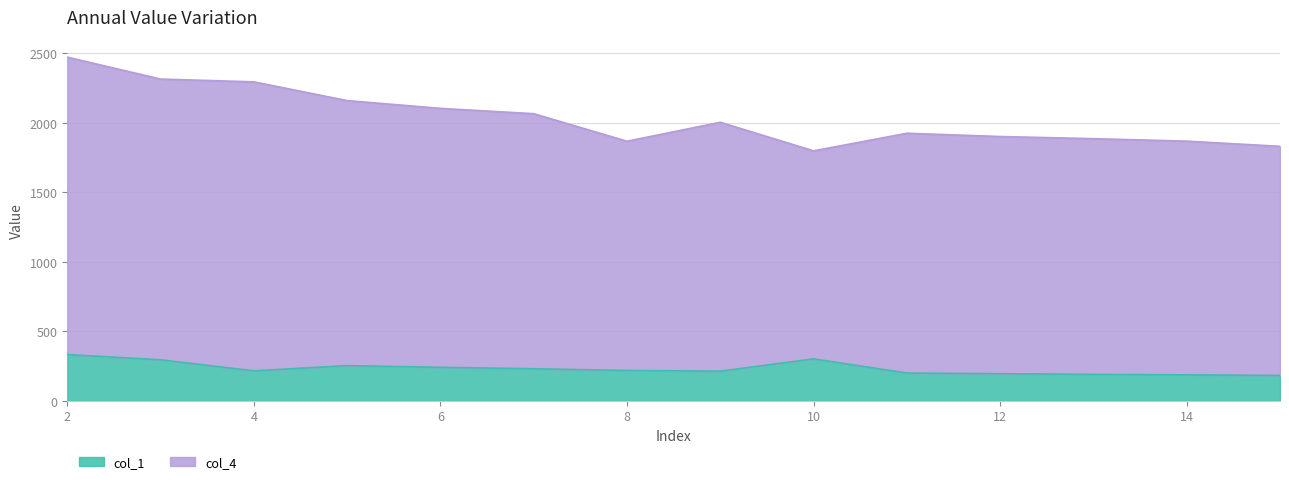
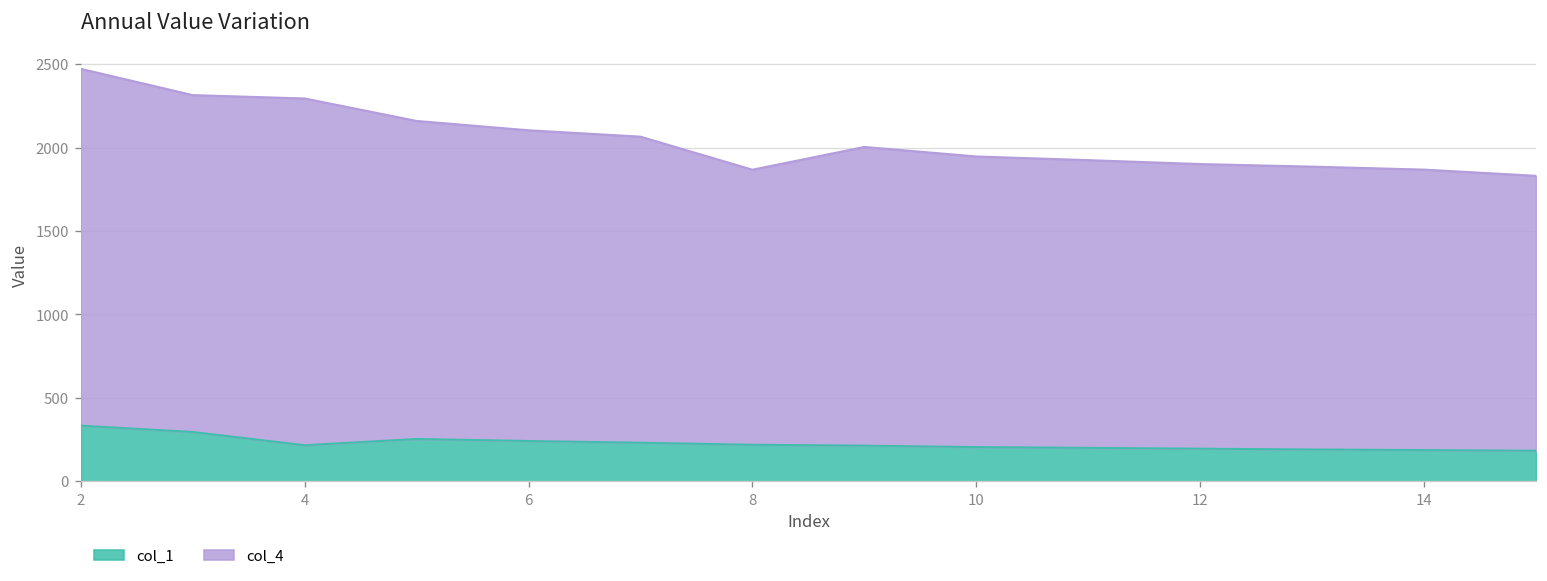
  {
    "col_1": {
      "2": 330,
      "4": 220,
      "6": 240,
      "8": 220,
-     "10": 300,
+     "10": 200,
      "12": 200,
      "14": 190
    },
    "col_4": {
      "2": 2470,
      "4": 2300,
      "6": 2100,
      "8": 1870,
-     "10": 1800,
+     "10": 1950,
      "12": 1900,
      "14": 1870
    }
  }
